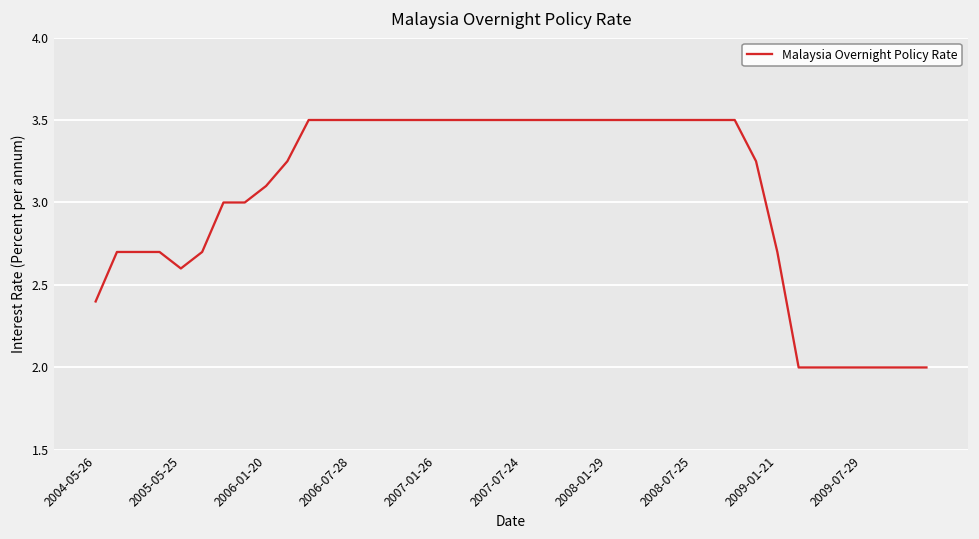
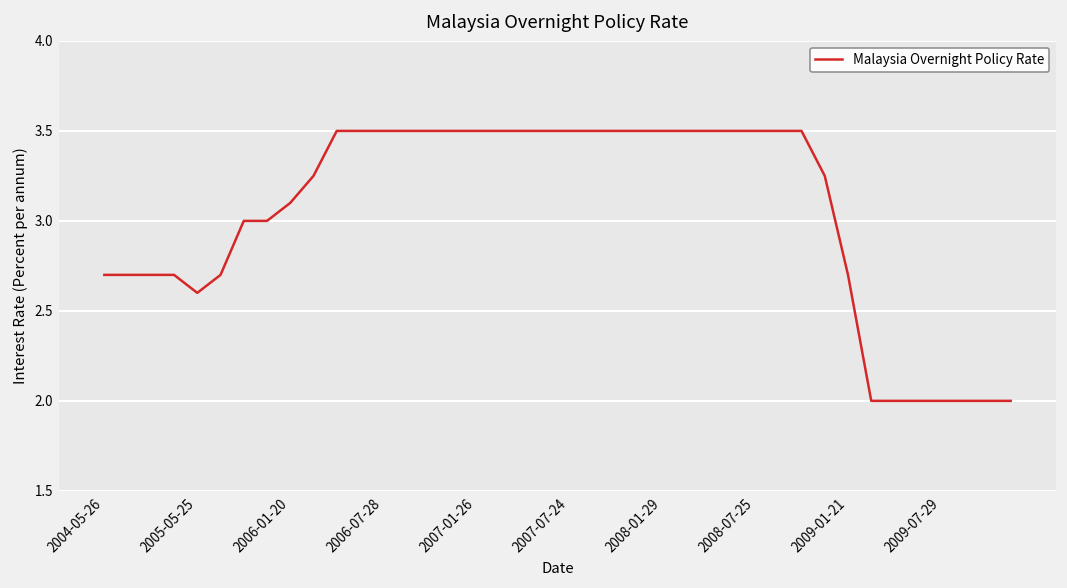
  {
-   "2004-05-26": 2.4,
+   "2004-05-26": 2.7,
    "2005-05-25": 2.6,
    "2006-01-20": 3.1,
    "2006-07-28": 3.5,
    "2007-01-26": 3.5,
    "2007-07-24": 3.5,
    "2008-01-29": 3.5,
    "2008-07-25": 3.5,
    "2009-01-21": 2.7,
    "2009-07-29": 2.0
  }
